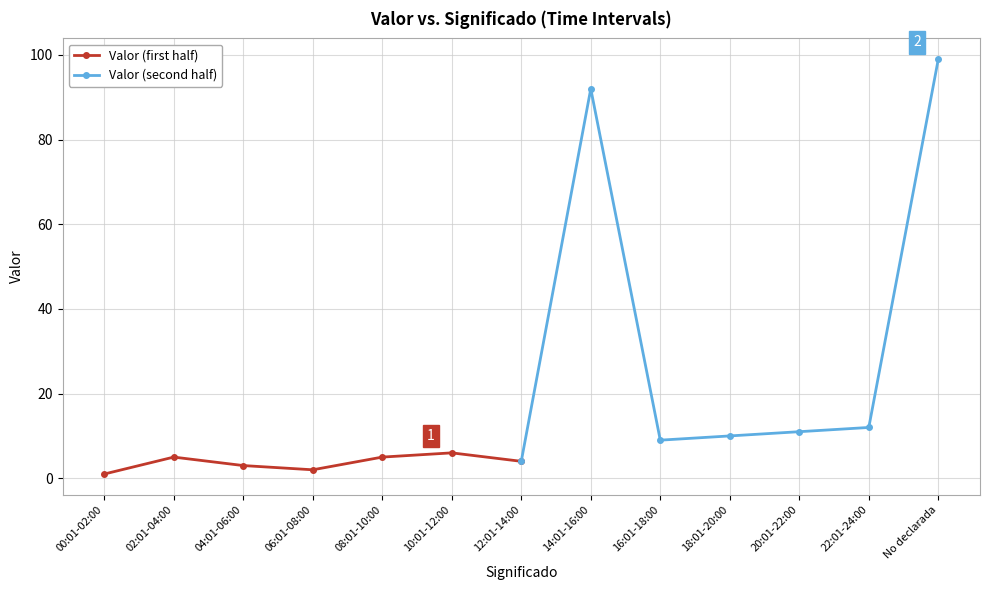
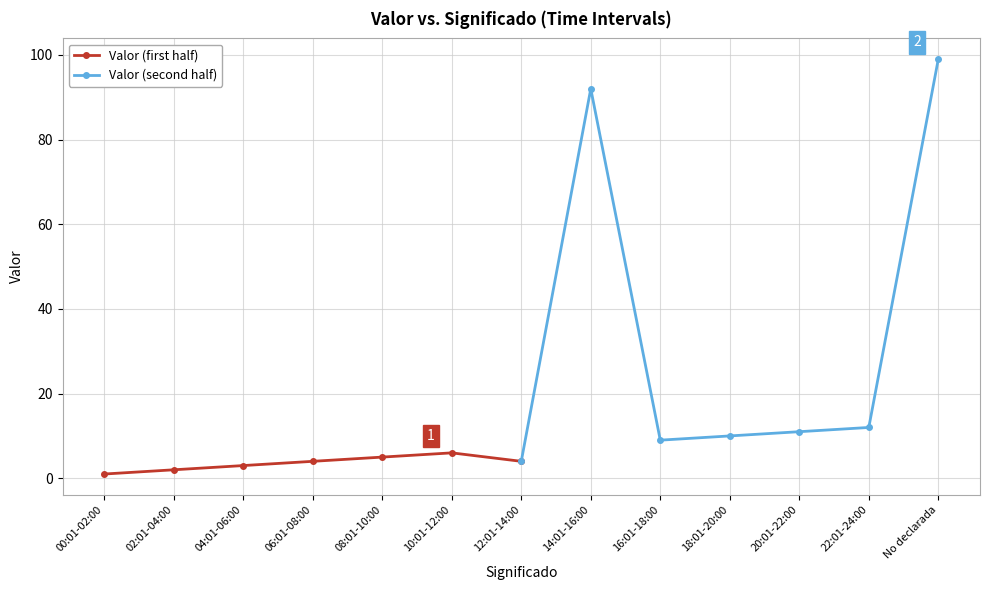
  {
    "Valor (first half)": {
      "00:01-02:00": 1,
-     "02:01-04:00": 5,
+     "02:01-04:00": 2,
      "04:01-06:00": 3,
-     "06:01-08:00": 2,
+     "06:01-08:00": 4,
      "08:01-10:00": 5
    },
    "Valor (second half)": {
      "14:01-16:00": 92,
      "16:01-18:00": 9,
      "18:01-20:00": 10,
      "20:01-22:00": 11,
      "22:01-24:00": 12
    }
  }
